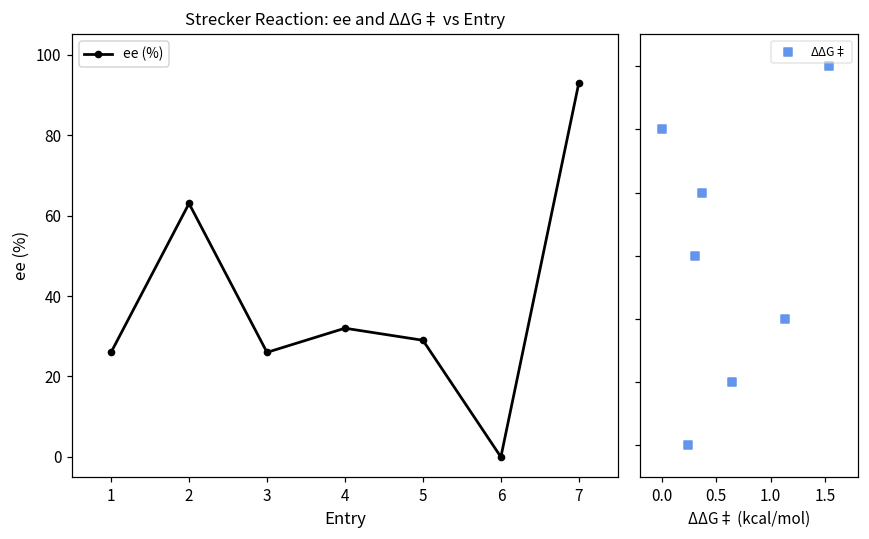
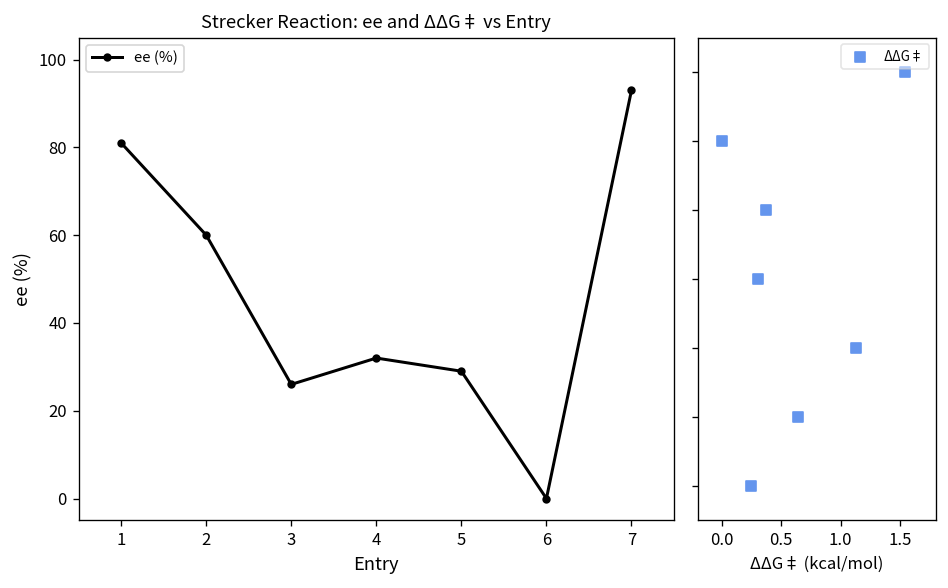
  {
    "Strecker Reaction: ee and ΔΔG‡ vs Entry": {
-     "1": 26,
-     "2": 63,
+     "1": 81,
+     "2": 60,
      "3": 26,
      "4": 32,
      "5": 29,
      "6": 0,
      "7": 93
    }
  }
